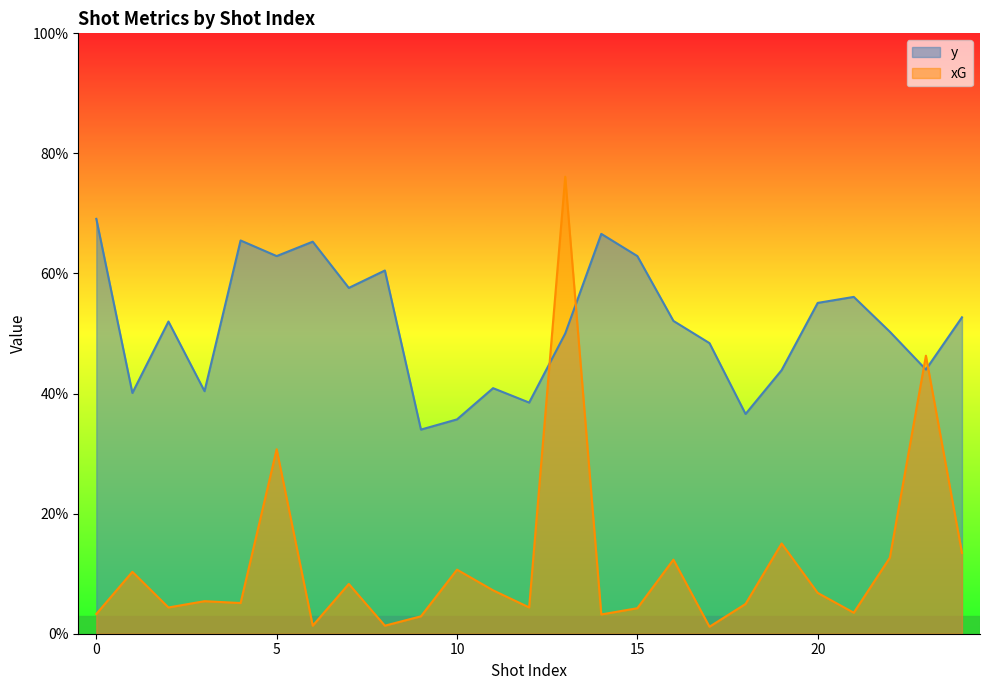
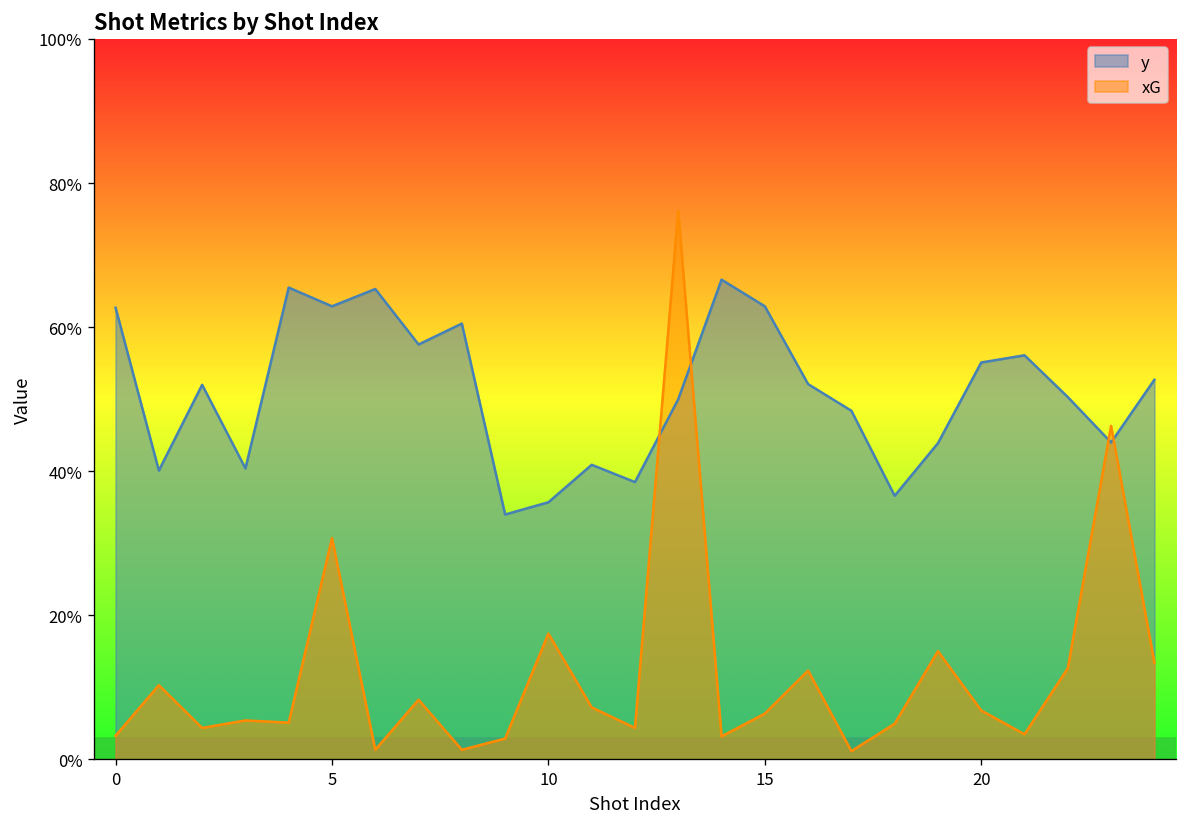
  {
    "y": {
-     "0": "69%",
+     "0": "63%",
      "5": "63%",
      "10": "36%",
      "15": "63%",
      "20": "55%"
    },
    "xG": {
      "0": "3%",
      "5": "31%",
-     "10": "11%",
-     "15": "4%",
+     "10": "17%",
+     "15": "6%",
      "20": "7%"
    }
  }
